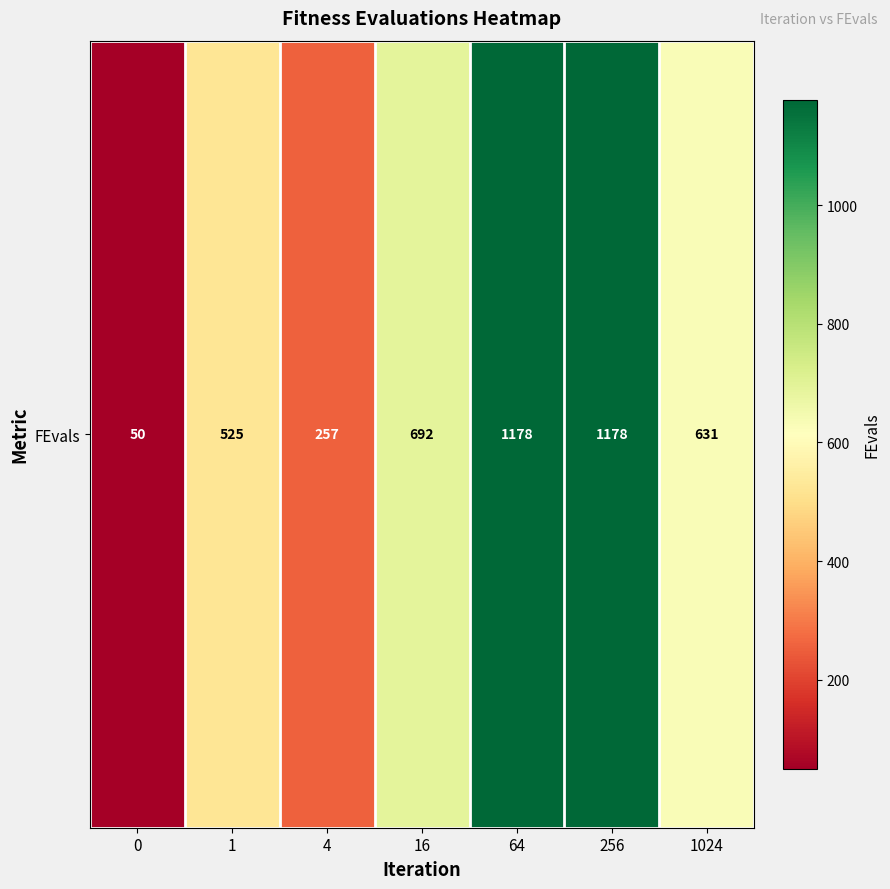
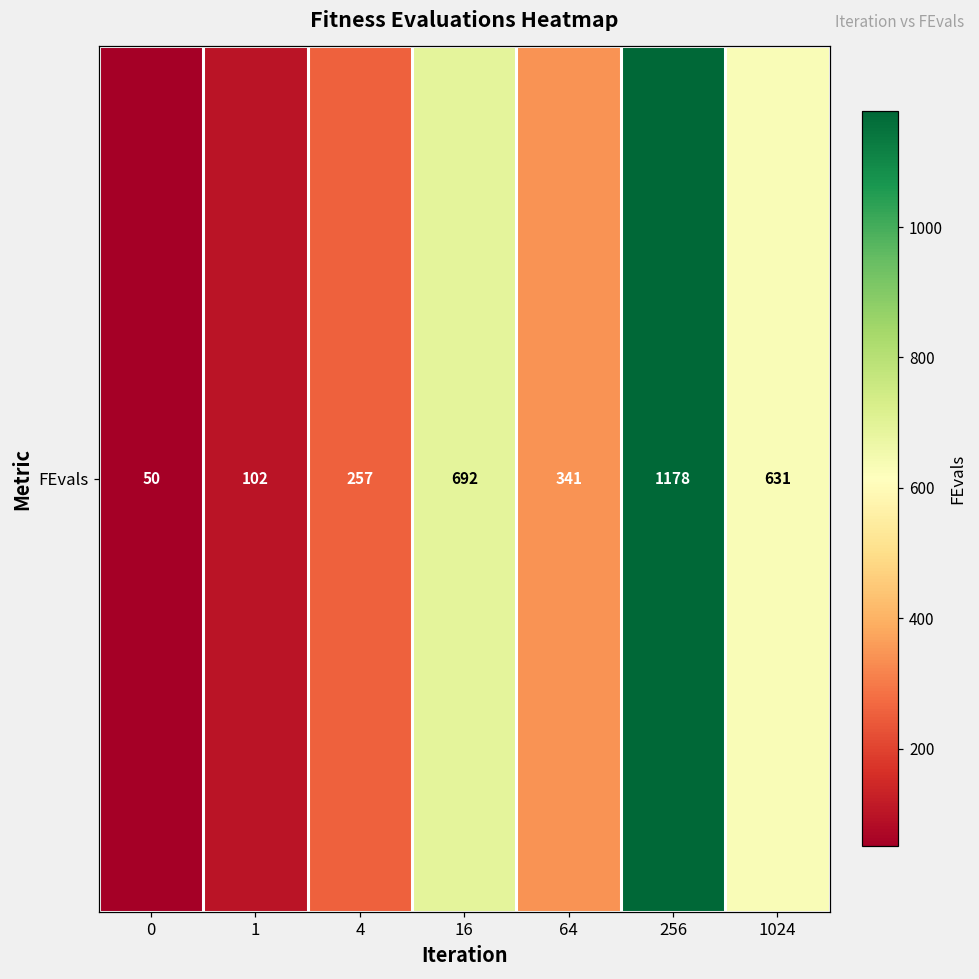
  {
    "FEvals": {
      "0": 50,
-     "1": 525,
+     "1": 102,
      "4": 257,
      "16": 692,
-     "64": 1178,
+     "64": 341,
      "256": 1178,
      "1024": 631
    }
  }
